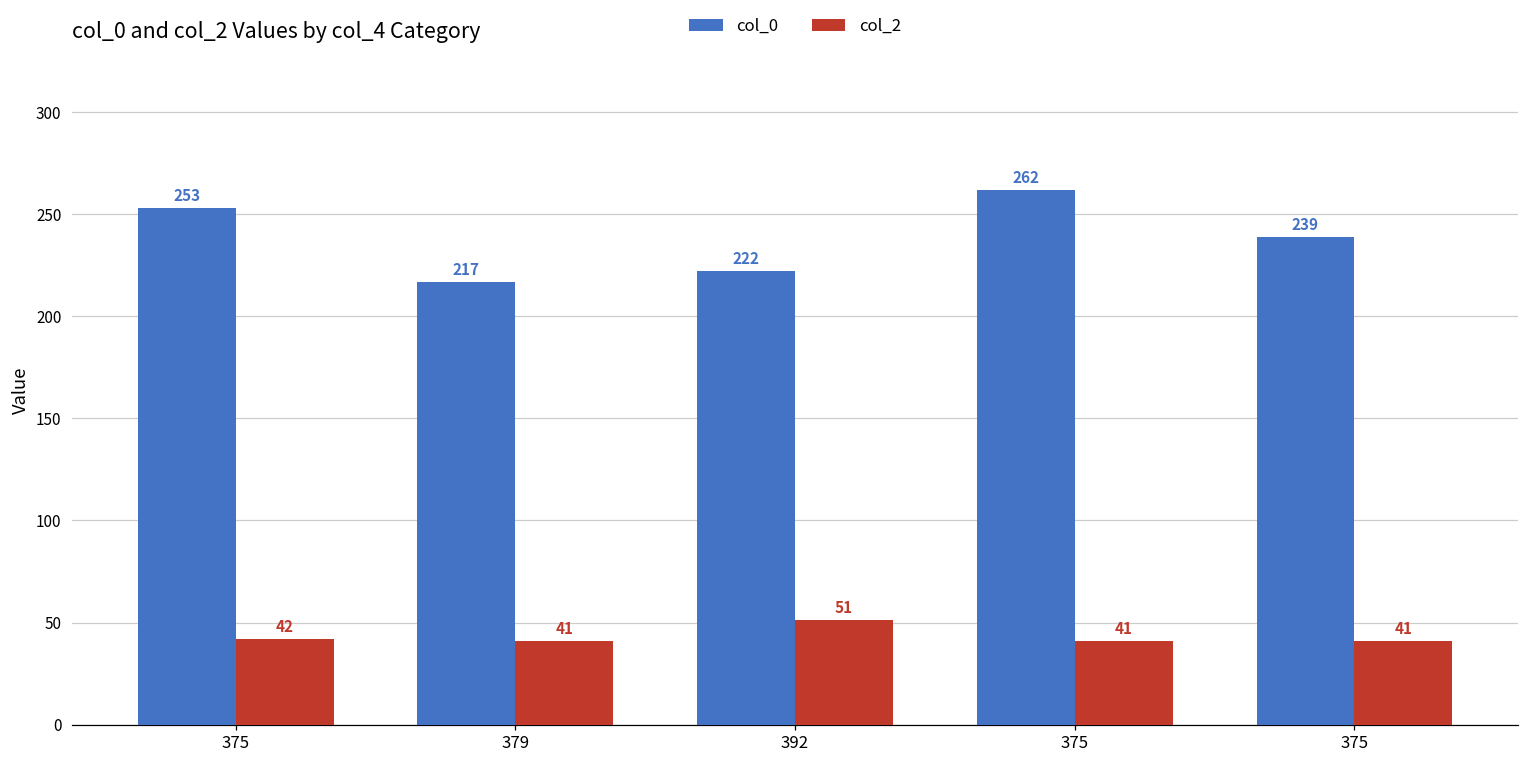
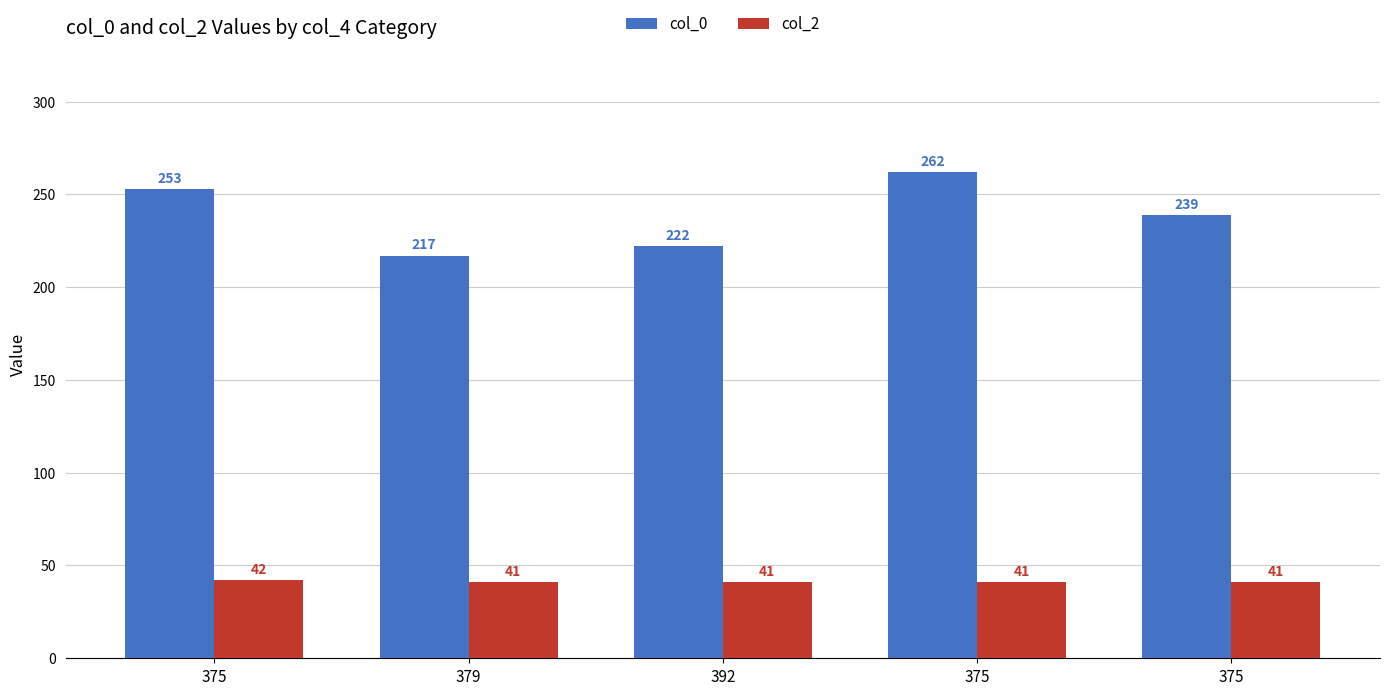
  {
    "col_0": {
      "379": 217,
      "392": 222
    },
    "col_2": {
      "379": 41,
-     "392": 51
+     "392": 41
    }
  }
